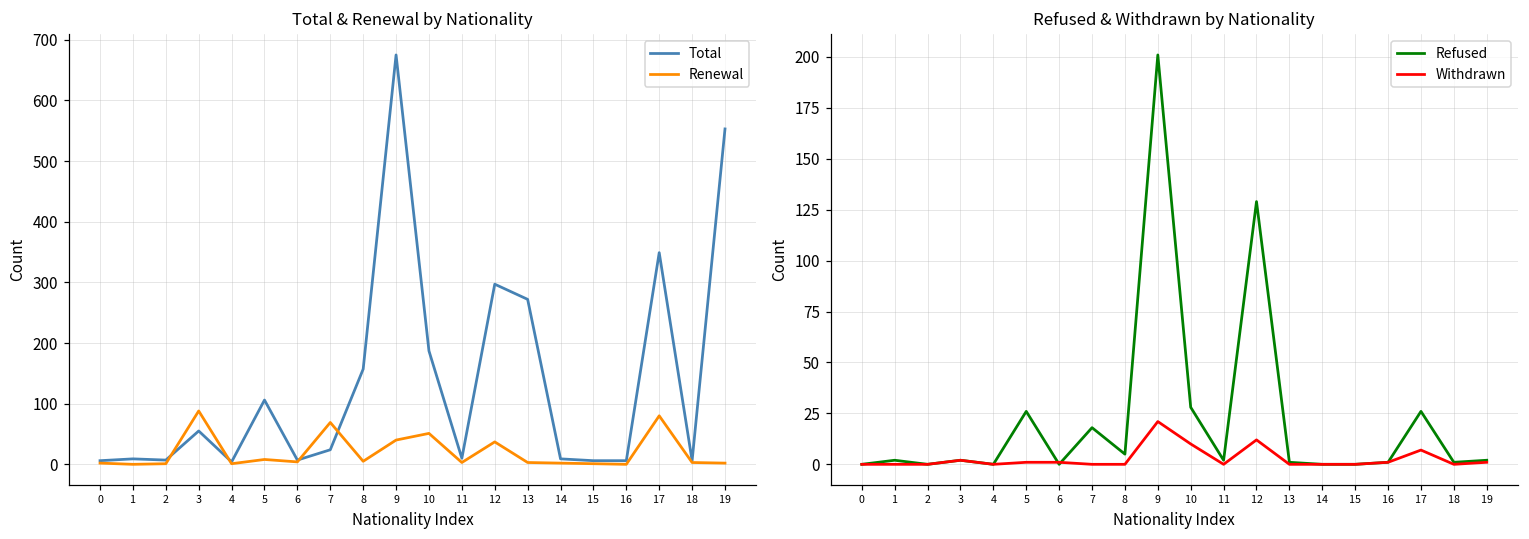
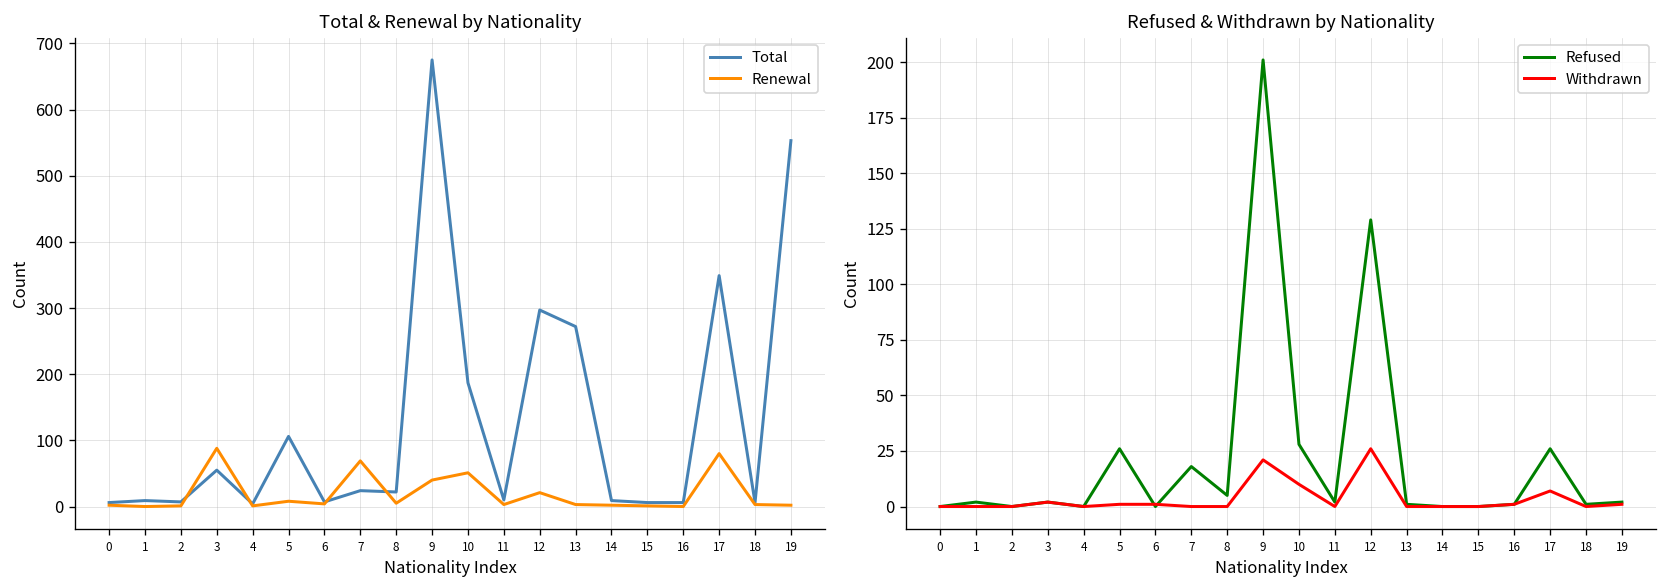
  {
    "Total & Renewal by Nationality": {
      "Total": {
        "1": 10,
        "2": 10,
        "3": 60,
        "5": 110,
        "7": 20,
-       "8": 160,
+       "8": 20,
        "9": 680,
        "10": 190,
        "11": 10,
        "12": 300,
        "13": 270,
        "14": 10,
        "15": 10,
        "16": 10,
        "17": 350,
        "19": 550
      },
      "Renewal": {
        "1": 0,
        "2": 0,
        "3": 90,
        "5": 10,
        "7": 70,
        "8": 10,
        "9": 40,
        "10": 50,
        "11": 0,
-       "12": 40,
+       "12": 20,
        "13": 0,
        "14": 0,
        "15": 0,
        "16": 0,
        "17": 80,
        "19": 0
      }
    },
    "Refused & Withdrawn by Nationality": {
      "Refused": {
        "1": 2,
        "5": 26,
        "7": 18,
        "8": 5,
        "9": 201,
        "10": 28,
        "11": 2,
        "12": 129,
        "17": 26
      },
      "Withdrawn": {
        "1": 0,
        "5": 1,
        "7": 0,
        "8": 0,
        "9": 21,
        "10": 10,
        "11": 0,
-       "12": 12,
+       "12": 26,
        "17": 7
      }
    }
  }
